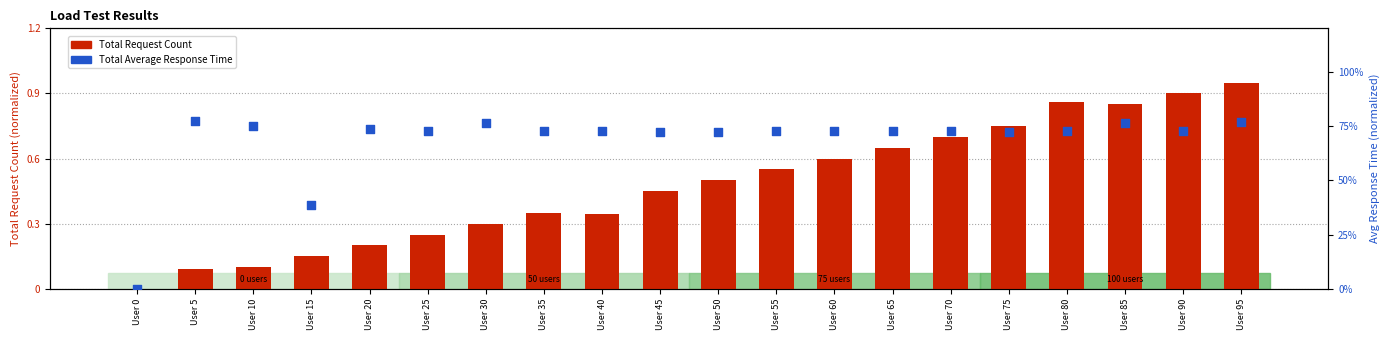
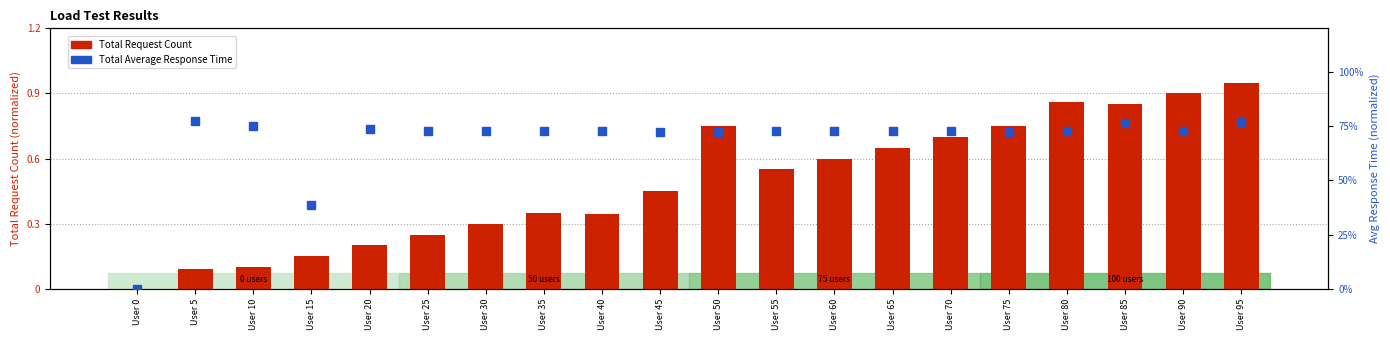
  {
    "Total Request Count": {
      "User 0": "0.00",
      "User 5": "0.09",
      "User 15": "0.15",
      "User 20": "0.20",
      "User 25": "0.25",
      "User 30": "0.30",
      "User 40": "0.35",
      "User 45": "0.45",
-     "User 50": "0.50",
+     "User 50": "0.75",
      "User 55": "0.55",
      "User 65": "0.65",
      "User 70": "0.70",
      "User 75": "0.75",
      "User 80": "0.86",
      "User 90": "0.90",
      "User 95": "0.95"
    },
    "Total Average Response Time": {
-     "User 30": "77%"
+     "User 30": "73%"
    }
  }
